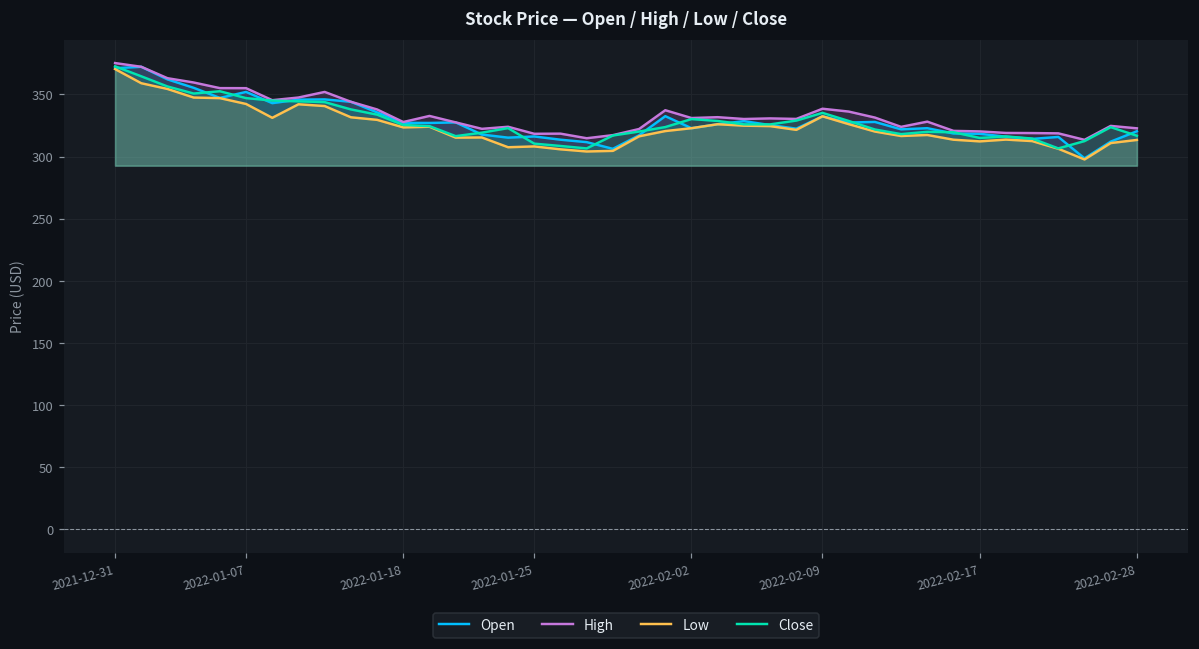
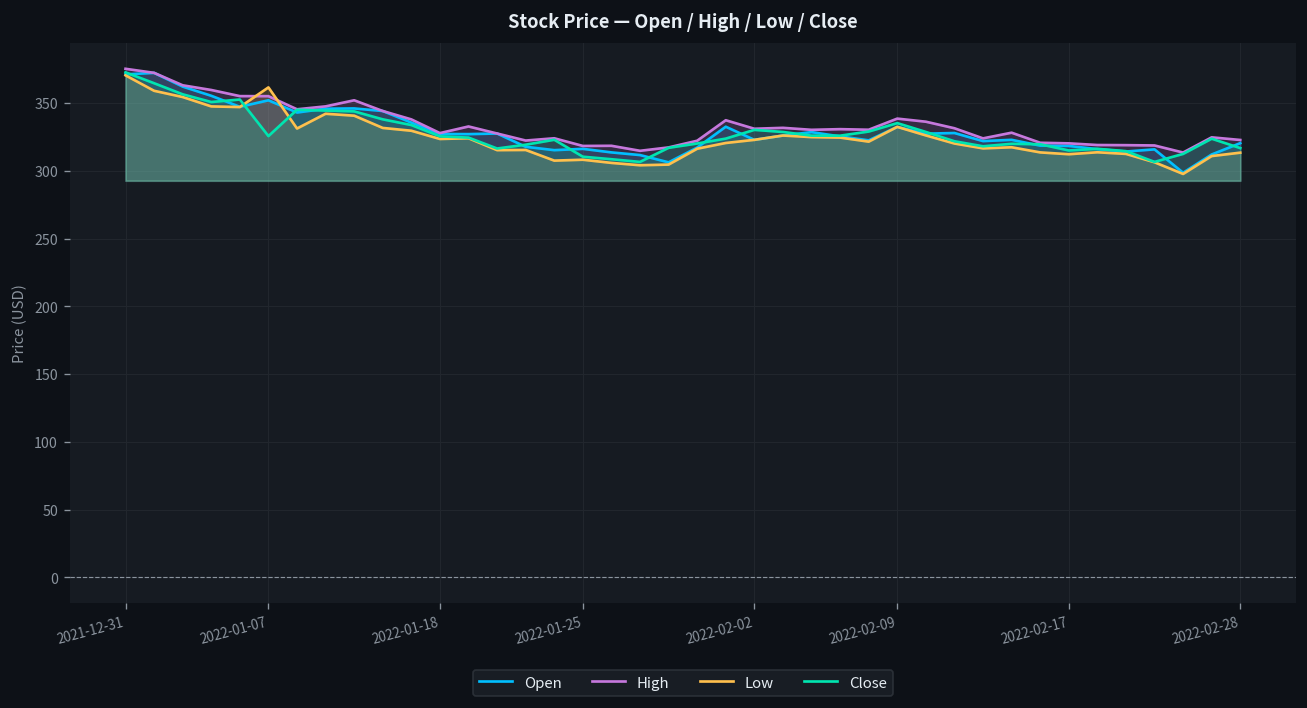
  {
    "Open": {
      "2022-01-07": 352,
      "2022-02-28": 320
    },
    "High": {
      "2021-12-31": 375,
      "2022-01-07": 355,
      "2022-02-09": 338,
      "2022-02-28": 323
    },
    "Low": {
-     "2022-01-07": 342,
+     "2022-01-07": 362,
      "2022-01-25": 308,
      "2022-02-17": 312,
      "2022-02-28": 313
    },
    "Close": {
-     "2022-01-07": 347,
+     "2022-01-07": 326,
      "2022-01-25": 310,
      "2022-02-09": 335,
      "2022-02-17": 315,
      "2022-02-28": 317
    }
  }
